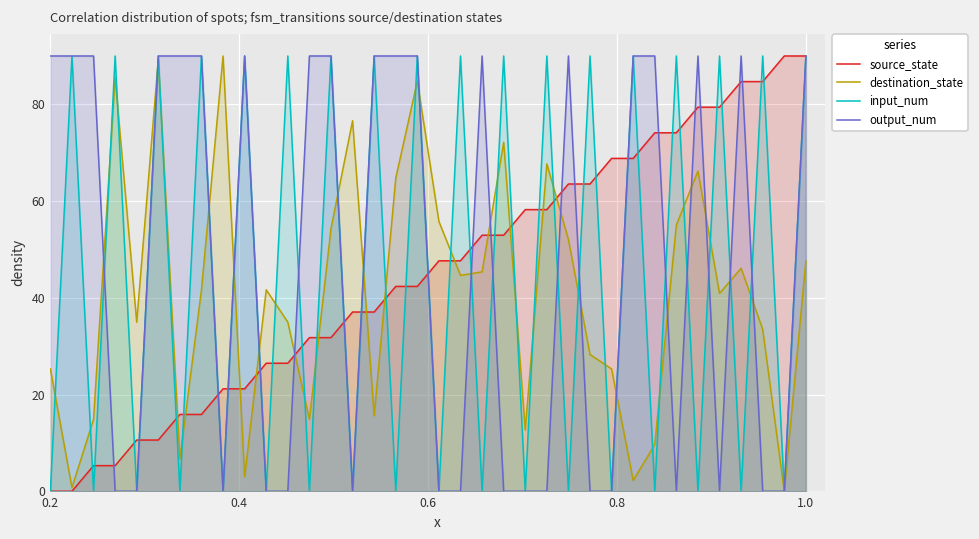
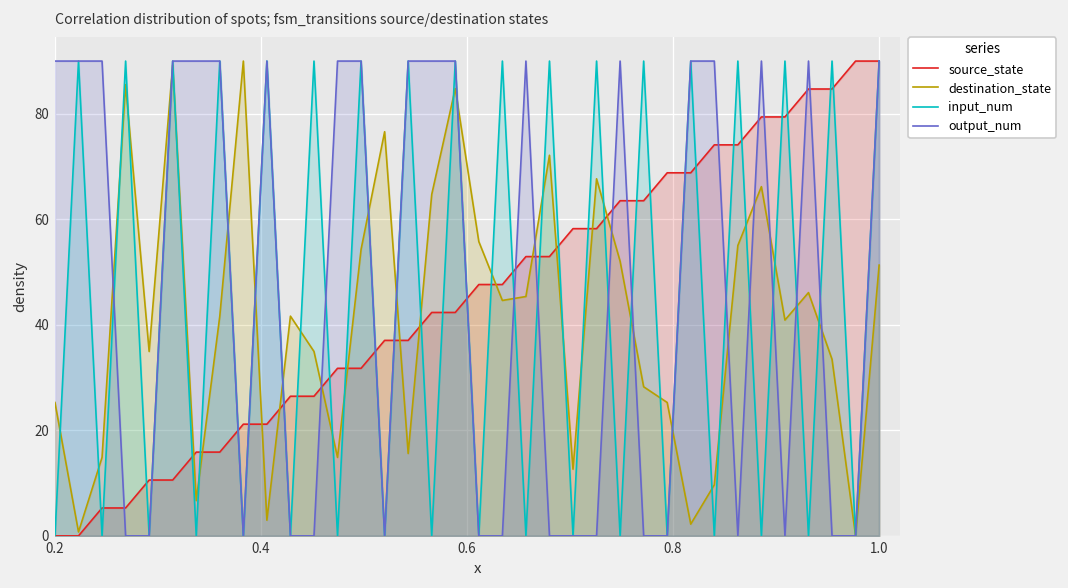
  {
    "destination_state": {
      "0.2": 25,
-     "1.0": 48
+     "1.0": 51
    },
    "output_num": {
      "0.2": 90
    }
  }
